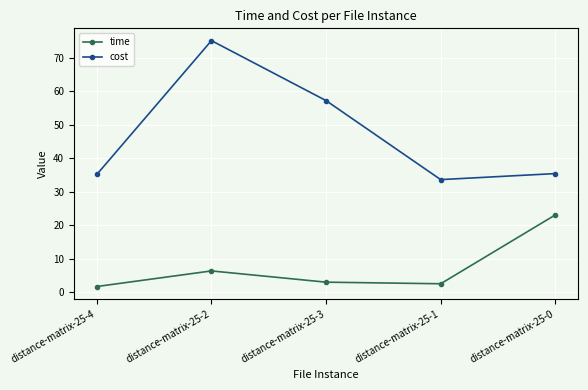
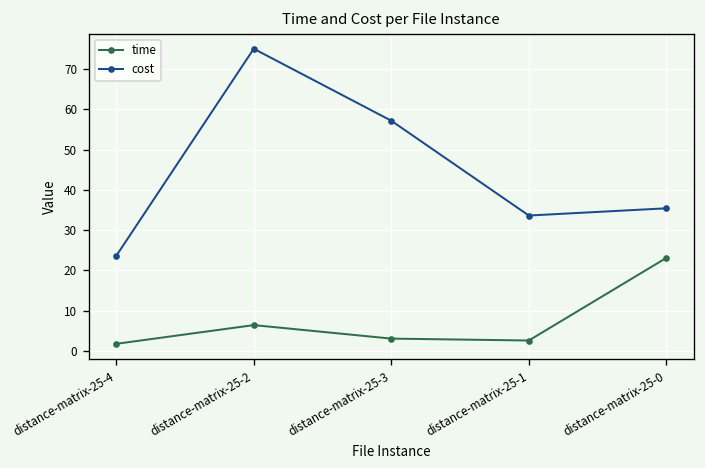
  {
    "time": {
      "distance-matrix-25-4": 2,
      "distance-matrix-25-2": 6,
      "distance-matrix-25-3": 3,
      "distance-matrix-25-1": 3,
      "distance-matrix-25-0": 23
    },
    "cost": {
-     "distance-matrix-25-4": 35,
+     "distance-matrix-25-4": 24,
      "distance-matrix-25-2": 75,
      "distance-matrix-25-3": 57,
      "distance-matrix-25-1": 34,
      "distance-matrix-25-0": 35
    }
  }
